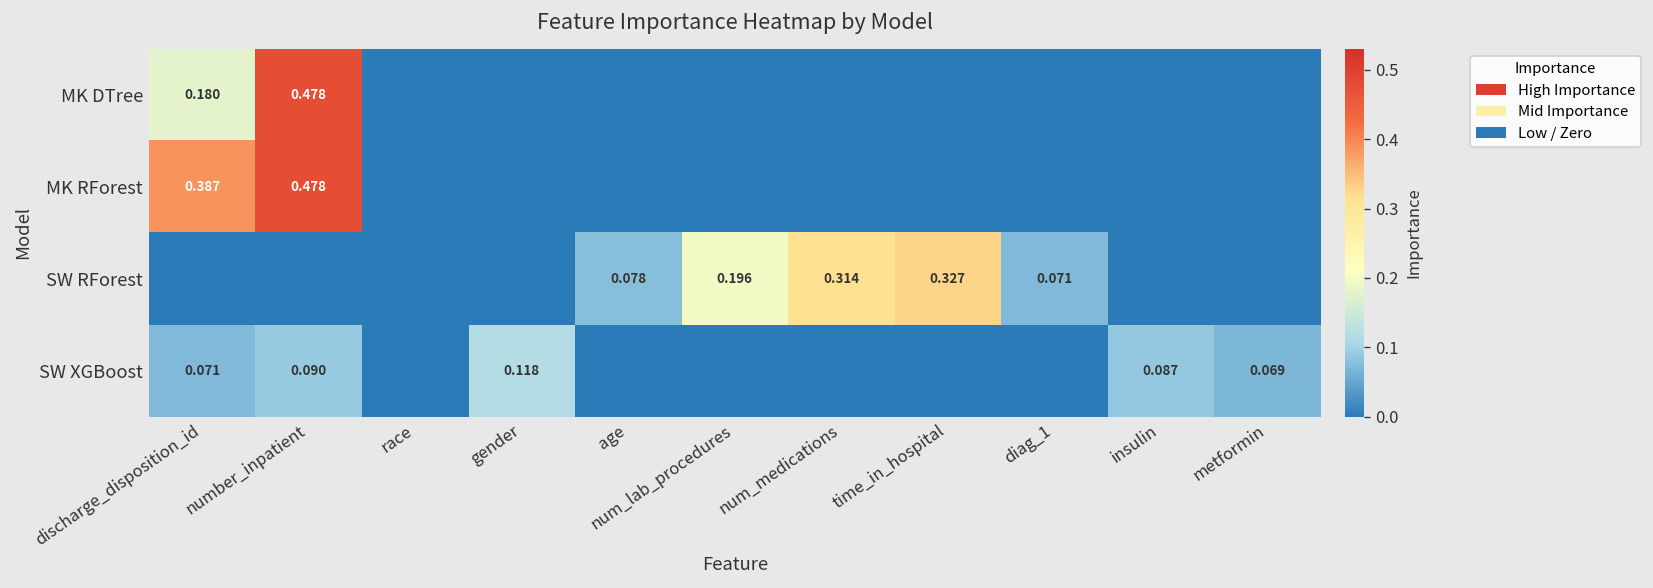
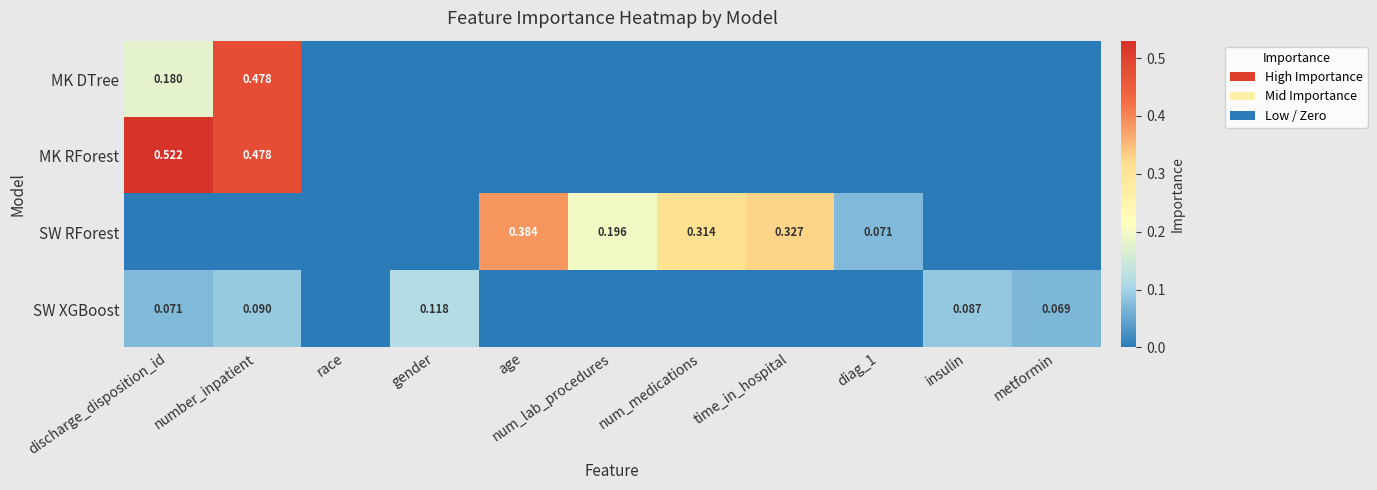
  {
    "MK DTree": {
      "discharge_disposition_id": 0.180,
      "number_inpatient": 0.478
    },
    "MK RForest": {
-     "discharge_disposition_id": 0.387,
+     "discharge_disposition_id": 0.522,
      "number_inpatient": 0.478
    },
    "SW RForest": {
-     "age": 0.078,
+     "age": 0.384,
      "num_lab_procedures": 0.196,
      "num_medications": 0.314,
      "time_in_hospital": 0.327,
      "diag_1": 0.071
    },
    "SW XGBoost": {
      "discharge_disposition_id": 0.071,
      "number_inpatient": 0.090,
      "gender": 0.118,
      "insulin": 0.087,
      "metformin": 0.069
    }
  }
